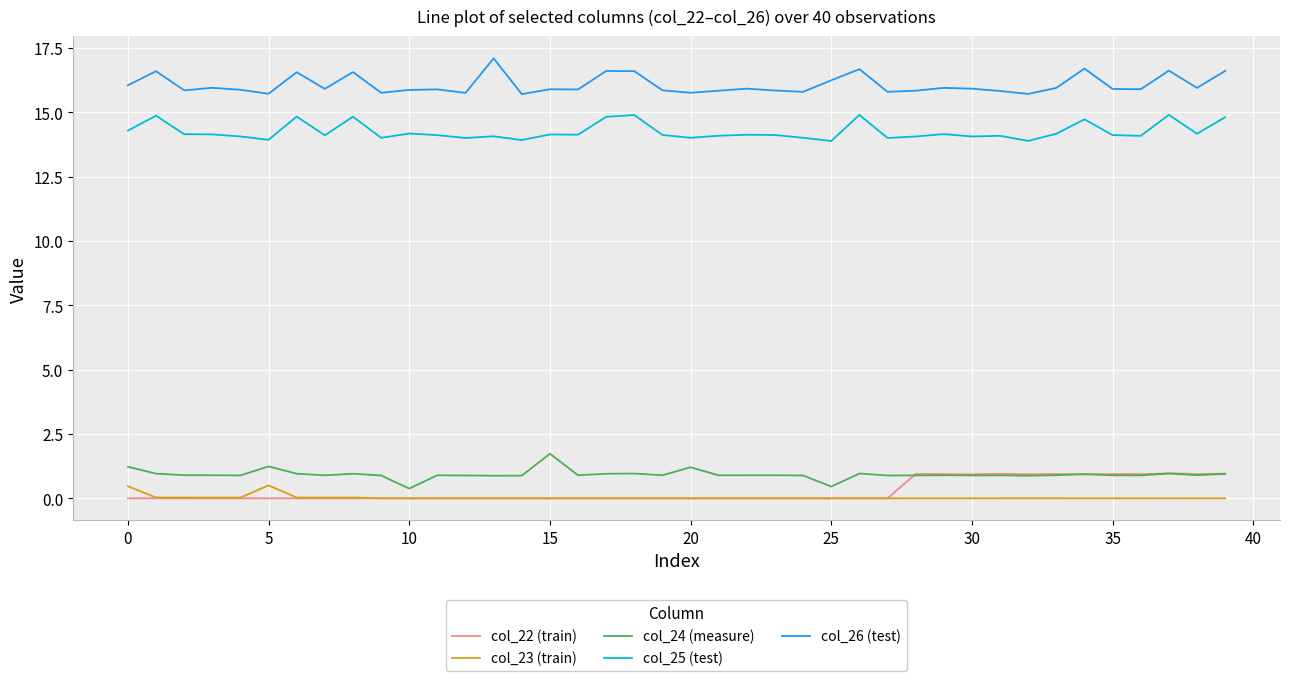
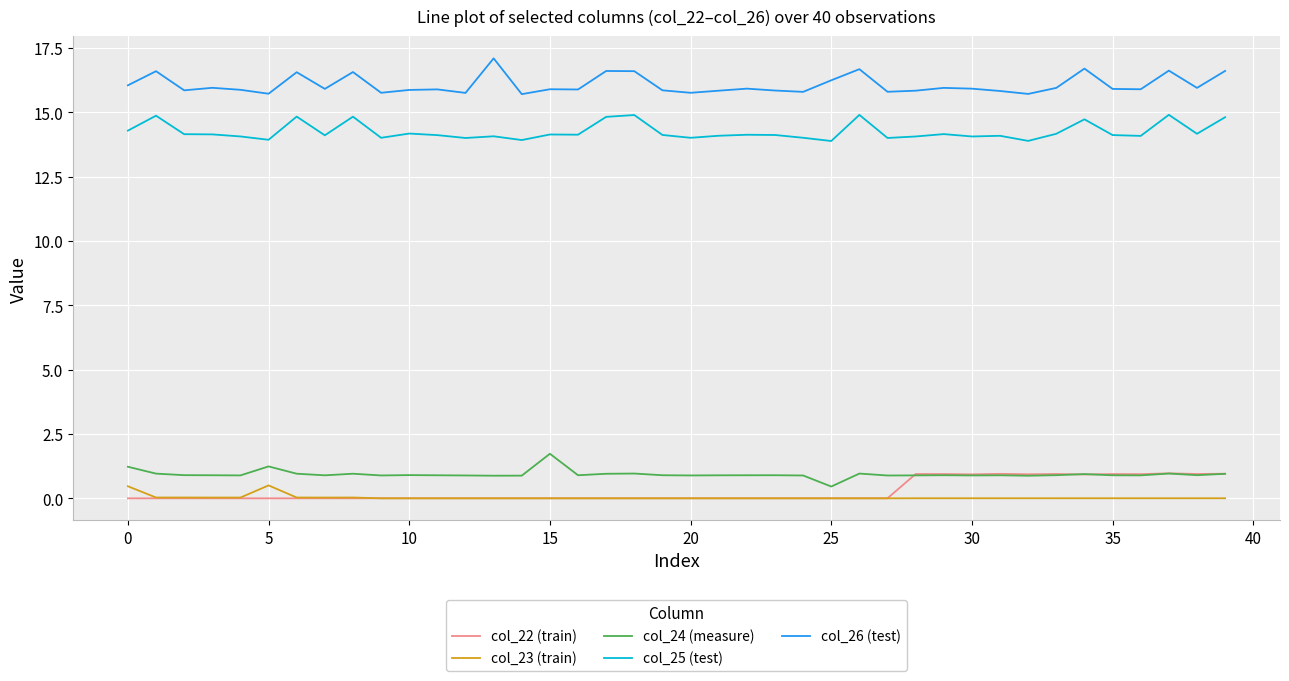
  {
    "col_22 (train)": {
      "0": 0.0,
      "5": 0.0
    },
    "col_23 (train)": {
      "0": 0.5,
      "5": 0.5,
      "30": 0.0,
      "35": 0.0
    },
    "col_24 (measure)": {
      "0": 1.2,
      "5": 1.2,
-     "10": 0.4,
+     "10": 0.9,
      "15": 1.7,
-     "20": 1.2,
+     "20": 0.9,
      "25": 0.5
    }
  }
